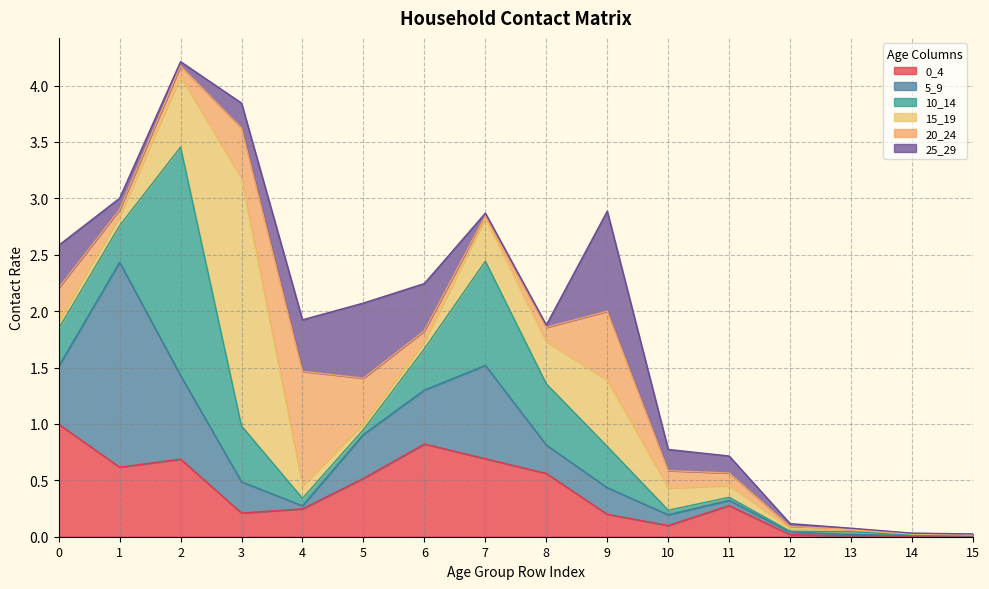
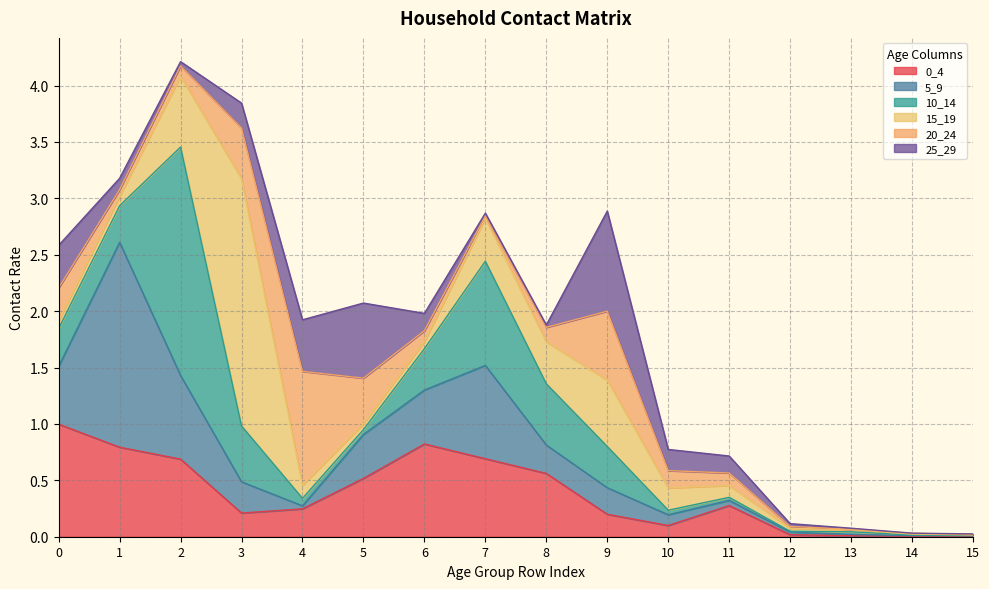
  {
    "0_4": {
      "0": 1.00,
-     "1": 0.62,
+     "1": 0.79,
      "2": 0.69,
      "3": 0.21,
      "4": 0.25,
      "5": 0.52,
      "6": 0.82,
      "7": 0.69,
      "8": 0.56,
      "9": 0.20,
      "10": 0.10,
      "11": 0.28,
      "12": 0.02
    },
    "25_29": {
      "0": 0.38,
      "1": 0.10,
      "2": 0.04,
      "3": 0.22,
      "4": 0.46,
      "5": 0.67,
-     "6": 0.42,
+     "6": 0.15,
      "7": 0.02,
      "9": 0.89,
      "10": 0.19,
      "11": 0.15,
      "12": 0.02
    }
  }
